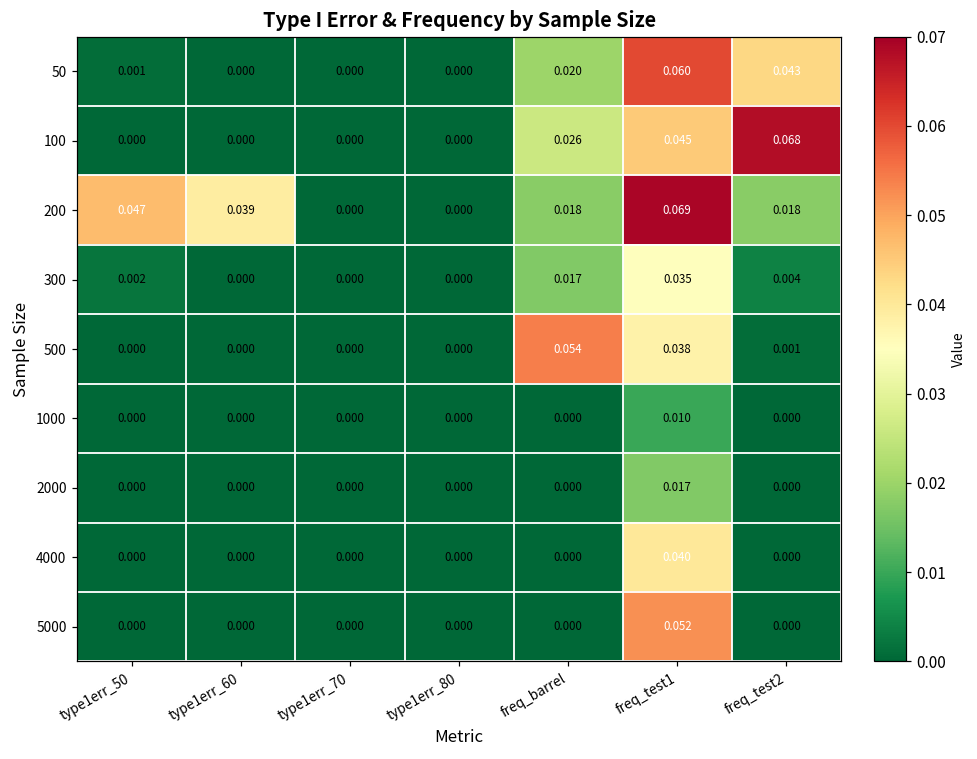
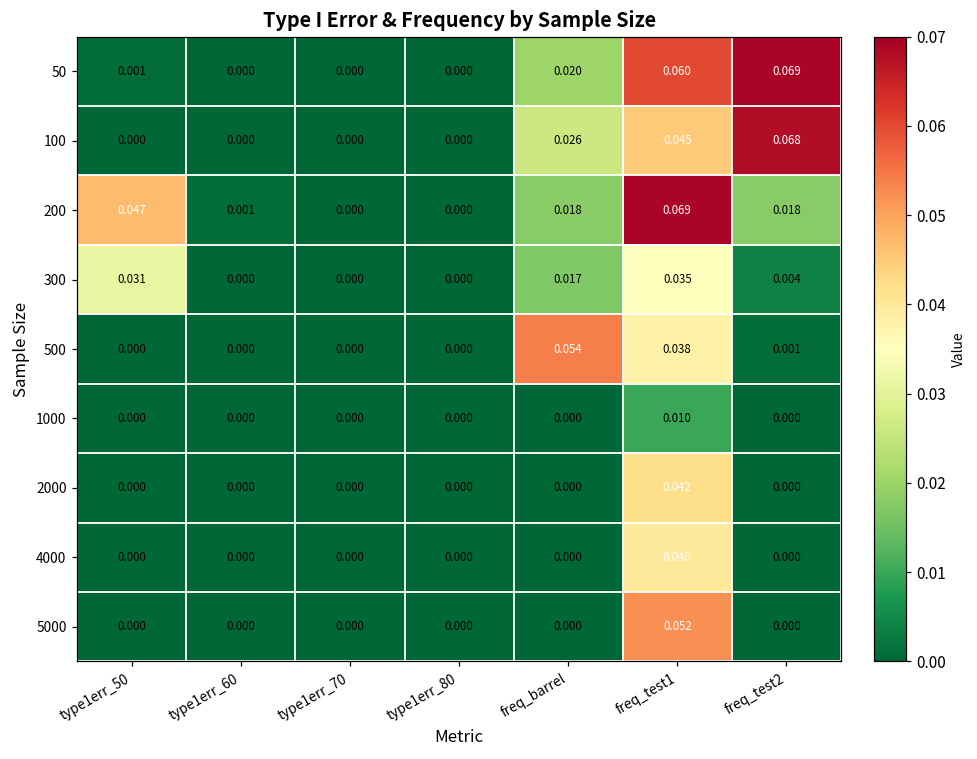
  {
    "50": {
      "type1err_50": 0.001,
      "type1err_60": 0.000,
      "type1err_70": 0.000,
      "type1err_80": 0.000,
      "freq_barrel": 0.020,
      "freq_test1": 0.060,
-     "freq_test2": 0.043
+     "freq_test2": 0.069
    },
    "100": {
      "type1err_50": 0.000,
      "type1err_60": 0.000,
      "type1err_70": 0.000,
      "type1err_80": 0.000,
      "freq_barrel": 0.026,
      "freq_test1": 0.045,
      "freq_test2": 0.068
    },
    "200": {
      "type1err_50": 0.047,
-     "type1err_60": 0.039,
+     "type1err_60": 0.001,
      "type1err_70": 0.000,
      "type1err_80": 0.000,
      "freq_barrel": 0.018,
      "freq_test1": 0.069,
      "freq_test2": 0.018
    },
    "300": {
-     "type1err_50": 0.002,
+     "type1err_50": 0.031,
      "type1err_60": 0.000,
      "type1err_70": 0.000,
      "type1err_80": 0.000,
      "freq_barrel": 0.017,
      "freq_test1": 0.035,
      "freq_test2": 0.004
    },
    "500": {
      "type1err_50": 0.000,
      "type1err_60": 0.000,
      "type1err_70": 0.000,
      "type1err_80": 0.000,
      "freq_barrel": 0.054,
      "freq_test1": 0.038,
      "freq_test2": 0.001
    },
    "1000": {
      "type1err_50": 0.000,
      "type1err_60": 0.000,
      "type1err_70": 0.000,
      "type1err_80": 0.000,
      "freq_barrel": 0.000,
      "freq_test1": 0.010,
      "freq_test2": 0.000
    },
    "2000": {
      "type1err_50": 0.000,
      "type1err_60": 0.000,
      "type1err_70": 0.000,
      "type1err_80": 0.000,
      "freq_barrel": 0.000,
-     "freq_test1": 0.017,
+     "freq_test1": 0.042,
      "freq_test2": 0.000
    },
    "4000": {
      "type1err_50": 0.000,
      "type1err_60": 0.000,
      "type1err_70": 0.000,
      "type1err_80": 0.000,
      "freq_barrel": 0.000,
      "freq_test1": 0.040,
      "freq_test2": 0.000
    },
    "5000": {
      "type1err_50": 0.000,
      "type1err_60": 0.000,
      "type1err_70": 0.000,
      "type1err_80": 0.000,
      "freq_barrel": 0.000,
      "freq_test1": 0.052,
      "freq_test2": 0.000
    }
  }
